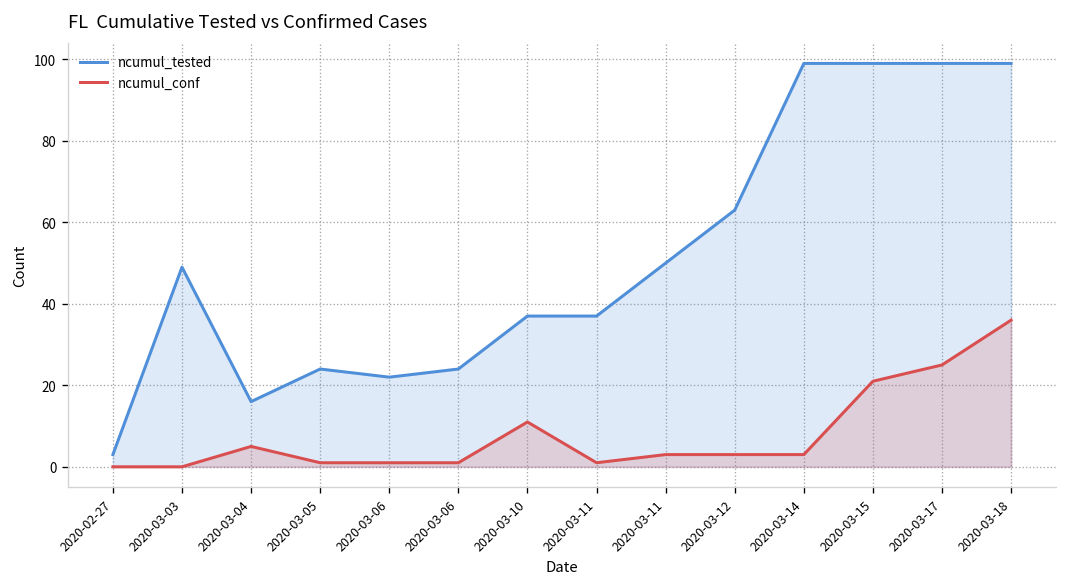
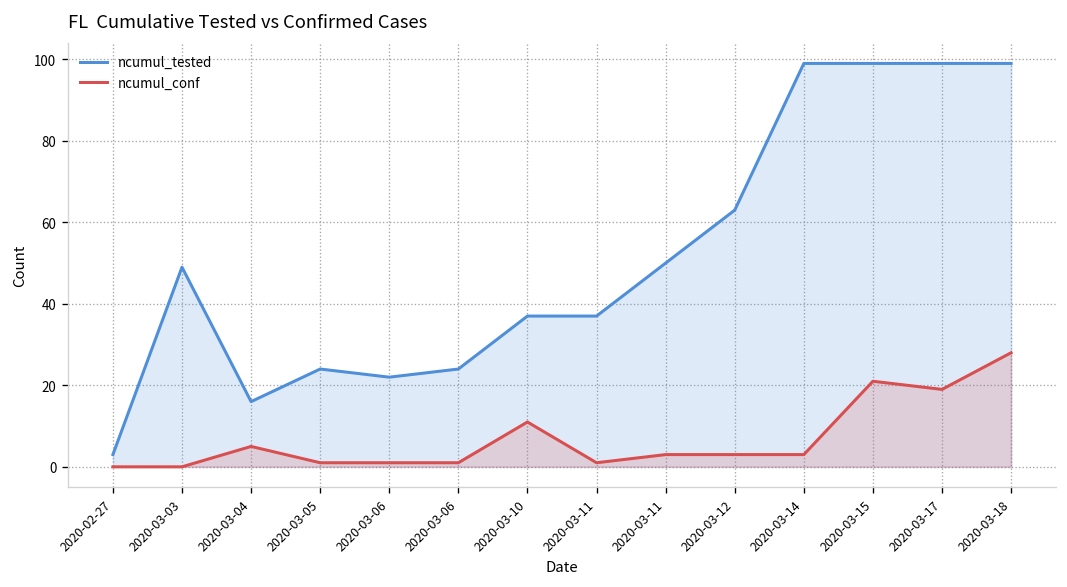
  {
    "ncumul_tested": {
      "2020-02-27": 3,
      "2020-03-03": 49,
      "2020-03-04": 16,
      "2020-03-05": 24,
      "2020-03-10": 37,
      "2020-03-12": 63,
      "2020-03-14": 99,
      "2020-03-15": 99,
      "2020-03-17": 99,
      "2020-03-18": 99
    },
    "ncumul_conf": {
      "2020-02-27": 0,
      "2020-03-03": 0,
      "2020-03-04": 5,
      "2020-03-05": 1,
      "2020-03-10": 11,
      "2020-03-12": 3,
      "2020-03-14": 3,
      "2020-03-15": 21,
-     "2020-03-17": 25,
-     "2020-03-18": 36
+     "2020-03-17": 19,
+     "2020-03-18": 28
    }
  }
